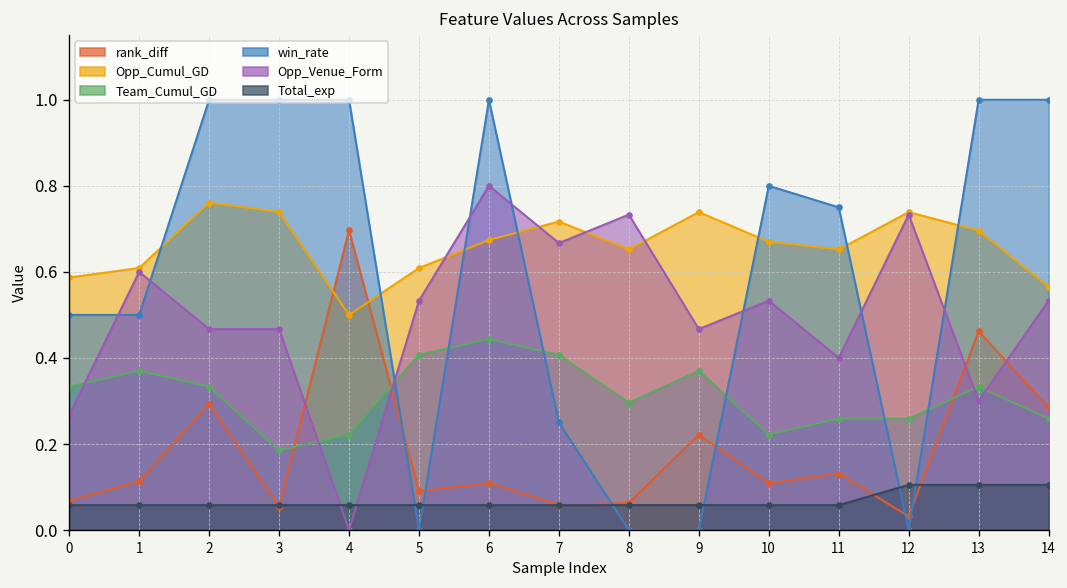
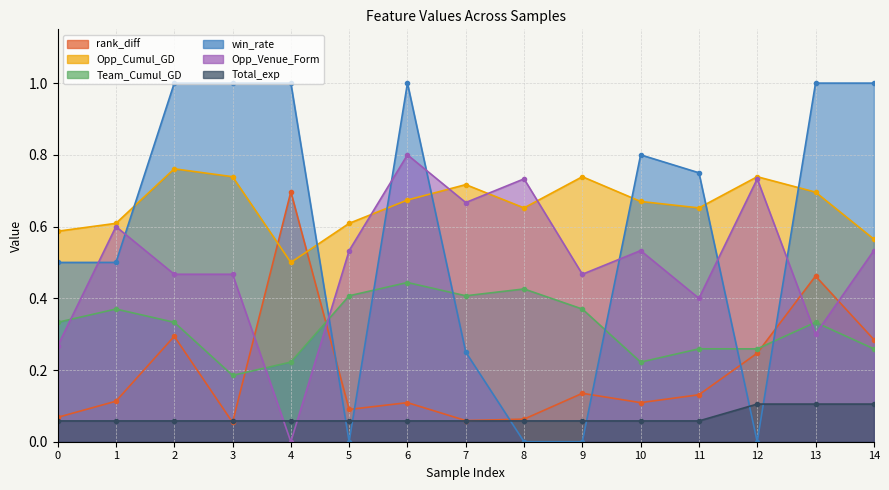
  {
    "rank_diff": {
      "0": 0.07,
      "1": 0.11,
      "2": 0.29,
      "4": 0.70,
      "5": 0.09,
      "6": 0.11,
-     "9": 0.22,
+     "9": 0.14,
      "10": 0.11,
      "11": 0.13,
-     "12": 0.03,
+     "12": 0.25,
      "13": 0.46,
      "14": 0.29
    },
    "Opp_Cumul_GD": {
      "0": 0.59,
      "1": 0.61,
      "2": 0.76,
      "3": 0.74,
      "4": 0.50,
      "5": 0.61,
      "6": 0.67,
      "7": 0.72,
      "8": 0.65,
      "9": 0.74,
      "10": 0.67,
      "11": 0.65,
      "13": 0.70,
      "14": 0.57
    },
    "Team_Cumul_GD": {
      "0": 0.33,
      "1": 0.37,
      "2": 0.33,
      "3": 0.19,
      "4": 0.22,
      "5": 0.41,
      "6": 0.44,
      "7": 0.41,
-     "8": 0.30,
+     "8": 0.43,
      "9": 0.37,
      "10": 0.22,
      "11": 0.26,
      "12": 0.26,
      "13": 0.33,
      "14": 0.26
    },
    "Opp_Venue_Form": {
      "0": 0.27,
      "1": 0.60,
      "2": 0.47,
      "3": 0.47,
      "5": 0.53,
      "6": 0.80,
      "7": 0.67,
      "8": 0.73,
      "9": 0.47,
      "10": 0.53,
      "11": 0.40,
      "13": 0.30,
      "14": 0.53
    },
    "Total_exp": {
      "0": 0.06,
      "1": 0.06,
      "2": 0.06,
      "4": 0.06,
      "5": 0.06,
      "6": 0.06,
      "9": 0.06,
      "10": 0.06,
      "11": 0.06,
      "12": 0.11,
      "13": 0.11,
      "14": 0.11
    }
  }
